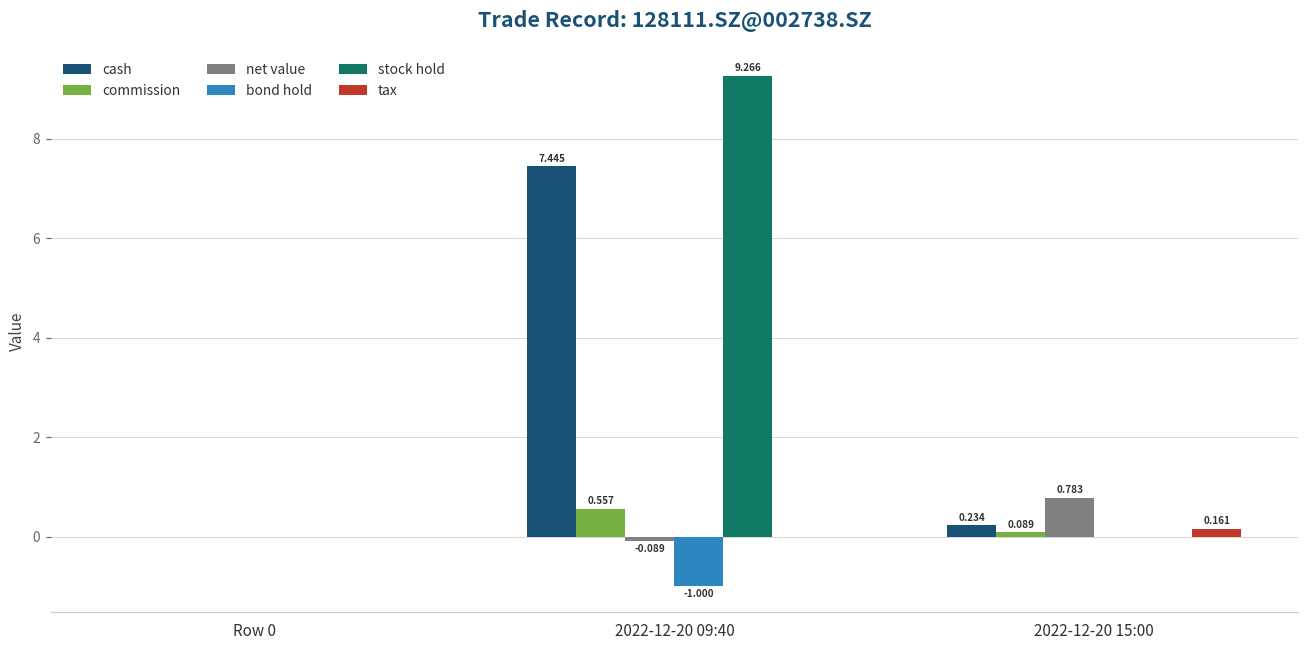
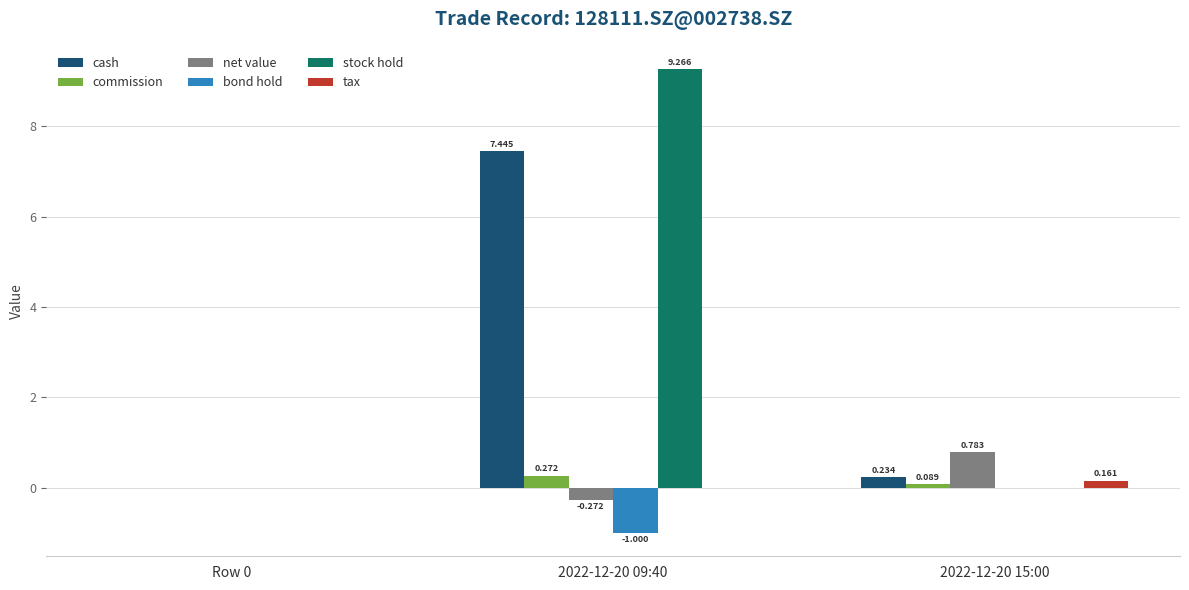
  {
    "commission": {
-     "2022-12-20 09:40": 0.557,
+     "2022-12-20 09:40": 0.272,
      "2022-12-20 15:00": 0.089
    },
    "net value": {
-     "2022-12-20 09:40": -0.089,
+     "2022-12-20 09:40": -0.272,
      "2022-12-20 15:00": 0.783
    },
    "bond hold": {
      "2022-12-20 09:40": -1.000
    },
    "tax": {
      "2022-12-20 15:00": 0.161
    }
  }
